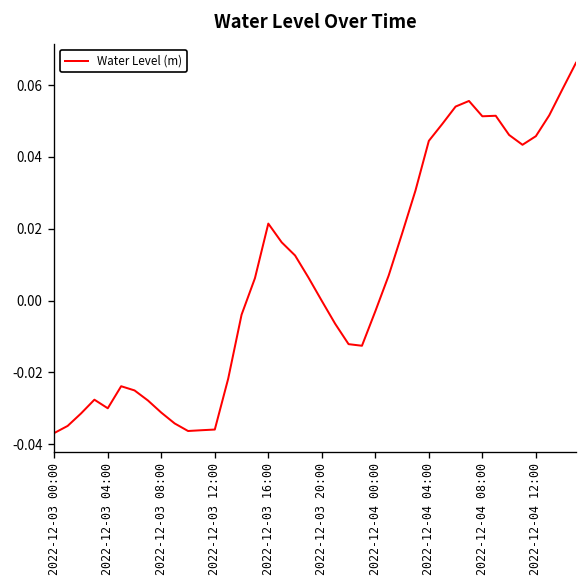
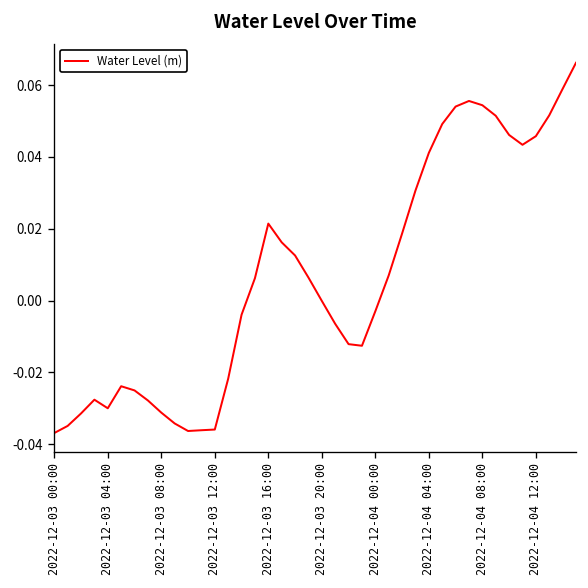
  {
    "2022-12-03 00:00": -0.037,
    "2022-12-03 04:00": -0.030,
    "2022-12-03 08:00": -0.031,
    "2022-12-03 12:00": -0.036,
    "2022-12-03 16:00": 0.021,
    "2022-12-03 20:00": 0.000,
    "2022-12-04 00:00": -0.003,
-   "2022-12-04 04:00": 0.044,
-   "2022-12-04 08:00": 0.051,
+   "2022-12-04 04:00": 0.041,
+   "2022-12-04 08:00": 0.054,
    "2022-12-04 12:00": 0.046
  }
